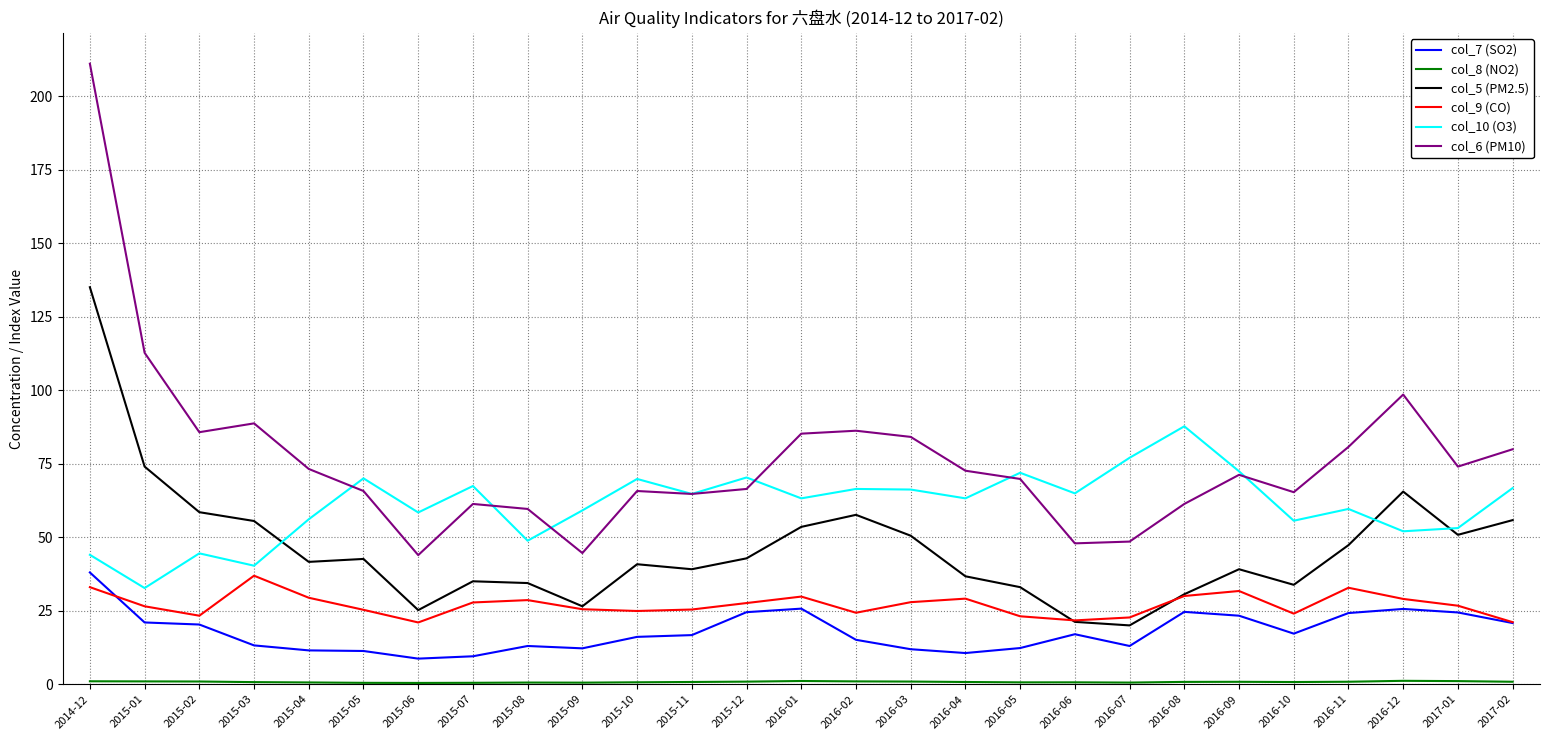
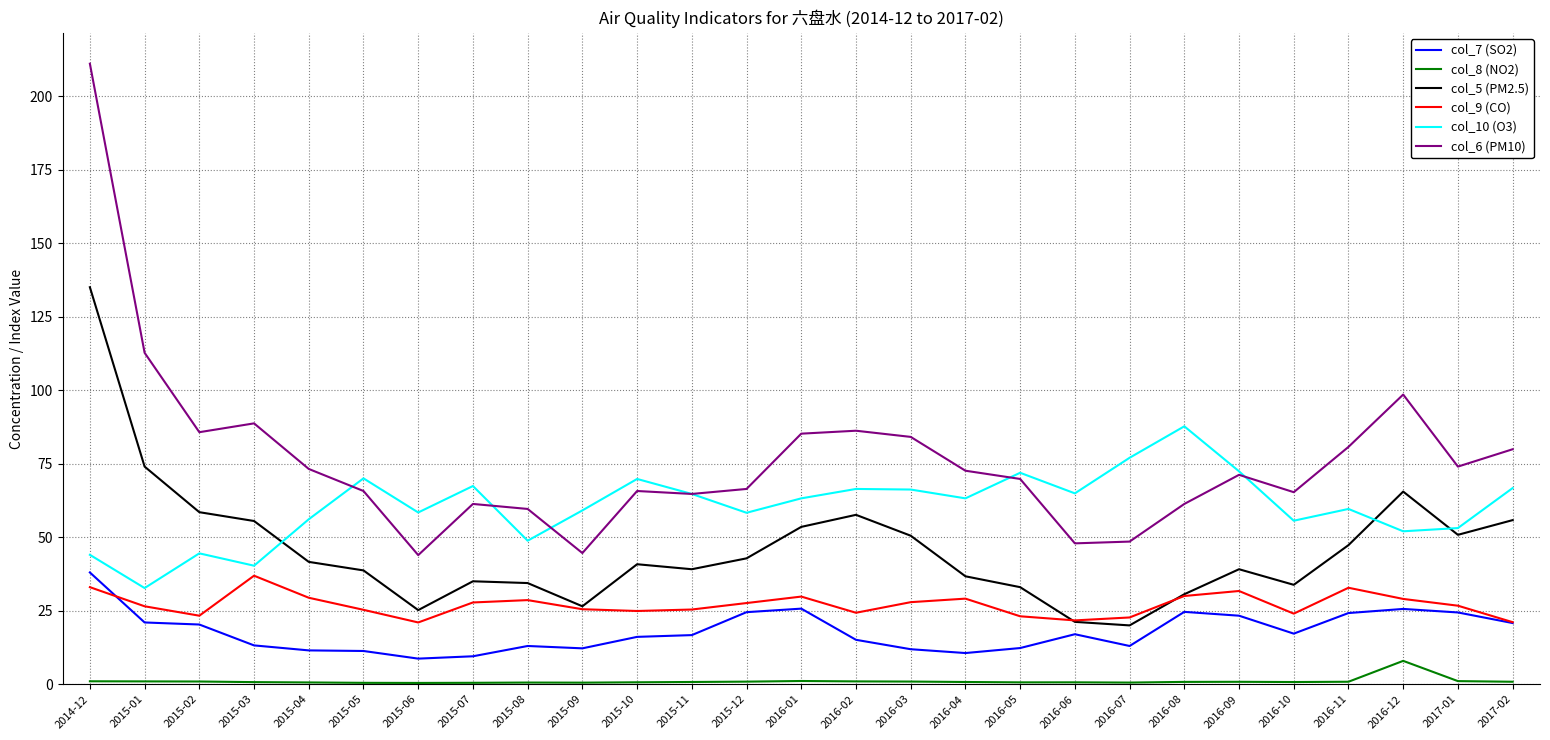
  {
    "col_7 (SO2)": {
      "2014-12": 38,
      "2015-01": 21,
      "2015-02": 20,
      "2015-03": 13,
      "2015-04": 12,
      "2015-05": 11,
      "2015-06": 9,
      "2015-07": 10,
      "2015-08": 13,
      "2015-09": 12,
      "2015-10": 16,
      "2015-11": 17,
      "2015-12": 25,
      "2016-01": 26,
      "2016-02": 15,
      "2016-03": 12,
      "2016-04": 11,
      "2016-05": 12,
      "2016-06": 17,
      "2016-07": 13,
      "2016-08": 25,
      "2016-09": 23,
      "2016-10": 17,
      "2016-11": 24,
      "2016-12": 26,
      "2017-01": 24
    },
    "col_8 (NO2)": {
      "2014-12": 1,
      "2015-01": 1,
      "2015-02": 1,
      "2015-03": 1,
      "2015-04": 1,
      "2015-05": 0,
      "2015-06": 0,
      "2015-07": 0,
      "2015-08": 1,
      "2015-09": 1,
      "2015-10": 1,
      "2015-11": 1,
      "2015-12": 1,
      "2016-01": 1,
      "2016-02": 1,
      "2016-03": 1,
      "2016-04": 1,
      "2016-05": 1,
      "2016-06": 1,
      "2016-07": 1,
      "2016-08": 1,
      "2016-09": 1,
      "2016-10": 1,
      "2016-11": 1,
-     "2016-12": 1,
+     "2016-12": 8,
      "2017-01": 1,
      "2017-02": 1
    },
    "col_5 (PM2.5)": {
      "2014-12": 135,
      "2015-01": 74,
      "2015-02": 59,
      "2015-03": 56,
      "2015-04": 42,
-     "2015-05": 43,
+     "2015-05": 39,
      "2015-06": 25,
      "2015-07": 35,
      "2015-08": 34,
      "2015-09": 27,
      "2015-10": 41,
      "2015-11": 39,
      "2015-12": 43,
      "2016-01": 54,
      "2016-02": 58,
      "2016-03": 51,
      "2016-04": 37,
      "2016-05": 33,
      "2016-07": 20,
      "2016-09": 39,
      "2016-10": 34,
      "2016-11": 47,
      "2016-12": 66,
      "2017-01": 51,
      "2017-02": 56
    },
    "col_9 (CO)": {
      "2014-12": 33,
      "2015-01": 27,
      "2015-02": 23,
      "2015-03": 37,
      "2015-04": 29,
      "2015-05": 25,
      "2015-06": 21,
      "2015-07": 28,
      "2015-08": 29,
      "2015-09": 26,
      "2015-10": 25,
      "2015-11": 25,
      "2015-12": 28,
      "2016-01": 30,
      "2016-02": 24,
      "2016-03": 28,
      "2016-04": 29,
      "2016-05": 23,
      "2016-07": 23,
      "2016-09": 32,
      "2016-10": 24,
      "2016-11": 33,
      "2016-12": 29,
      "2017-01": 27
    },
    "col_10 (O3)": {
      "2014-12": 44,
      "2015-01": 33,
      "2015-02": 45,
      "2015-03": 40,
      "2015-04": 56,
      "2015-05": 70,
      "2015-06": 58,
      "2015-07": 67,
      "2015-08": 49,
      "2015-09": 59,
      "2015-10": 70,
-     "2015-12": 70,
+     "2015-12": 58,
      "2016-01": 63,
      "2016-02": 66,
      "2016-03": 66,
      "2016-04": 63,
      "2016-05": 72,
      "2016-06": 65,
      "2016-07": 77,
      "2016-08": 88,
      "2016-09": 72,
      "2016-10": 56,
      "2016-11": 60,
      "2016-12": 52,
      "2017-01": 53,
      "2017-02": 67
    },
    "col_6 (PM10)": {
      "2014-12": 211,
      "2015-01": 113,
      "2015-02": 86,
      "2015-03": 89,
      "2015-04": 73,
      "2015-05": 66,
      "2015-06": 44,
      "2015-07": 61,
      "2015-08": 60,
      "2015-09": 45,
      "2015-10": 66,
      "2015-12": 66,
      "2016-01": 85,
      "2016-02": 86,
      "2016-03": 84,
      "2016-04": 73,
      "2016-05": 70,
      "2016-06": 48,
      "2016-07": 49,
      "2016-08": 61,
      "2016-09": 71,
      "2016-10": 65,
      "2016-11": 81,
      "2016-12": 99,
      "2017-01": 74,
      "2017-02": 80
    }
  }
